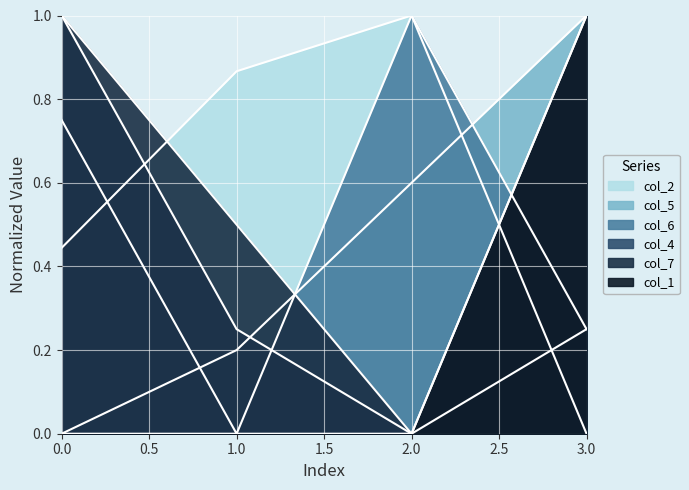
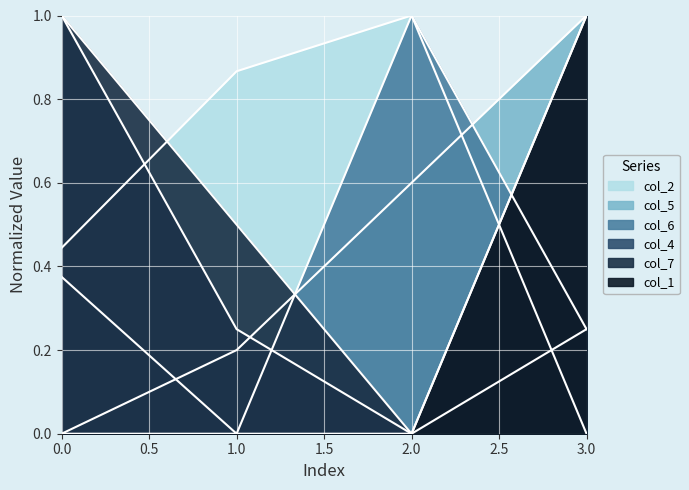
  {
    "col_2": {
      "0.0": 0.44,
      "1.0": 0.87,
      "3.0": 0.00
    },
    "col_5": {
      "1.0": 0.20,
      "2.0": 0.60
    },
    "col_6": {
-     "0.0": 0.75
+     "0.0": 0.38
    }
  }
